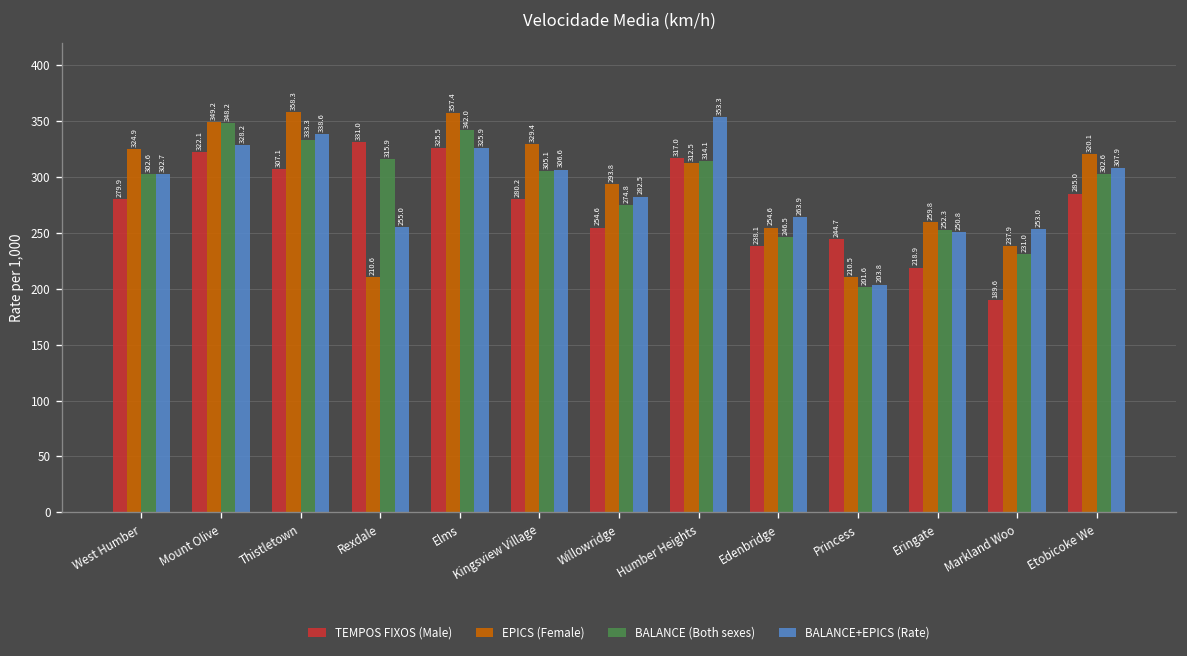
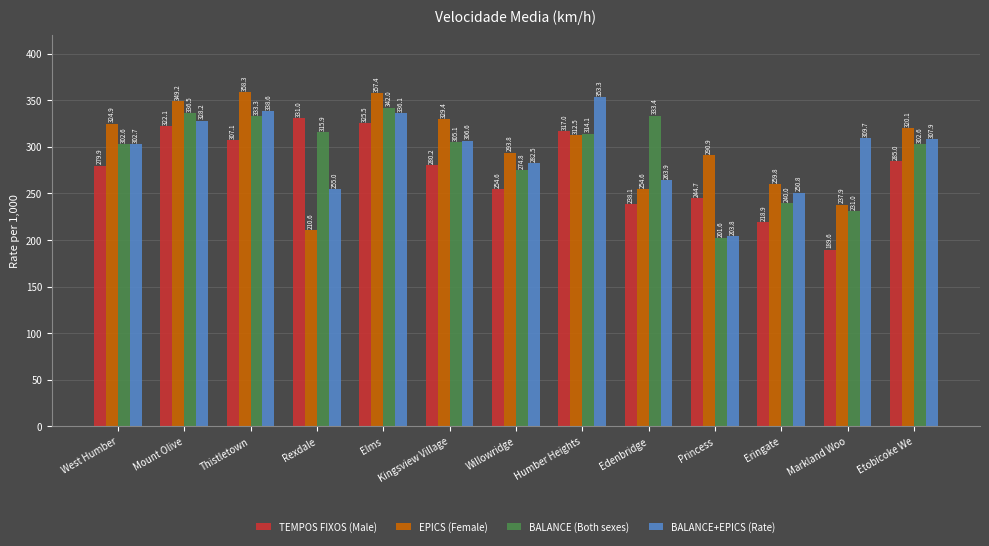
  {
    "TEMPOS FIXOS (Male)": {
      "West Humber": 279.9,
      "Mount Olive": 322.1,
      "Thistletown": 307.1,
      "Rexdale": 331.0,
      "Elms": 325.5,
      "Kingsview Village": 280.2,
      "Willowridge": 254.6,
      "Humber Heights": 317.0,
      "Edenbridge": 238.1,
      "Princess": 244.7,
      "Eringate": 218.9,
      "Markland Woo": 189.6,
      "Etobicoke We": 285.0
    },
    "EPICS (Female)": {
      "West Humber": 324.9,
      "Mount Olive": 349.2,
      "Thistletown": 358.3,
      "Rexdale": 210.6,
      "Elms": 357.4,
      "Kingsview Village": 329.4,
      "Willowridge": 293.8,
      "Humber Heights": 312.5,
      "Edenbridge": 254.6,
-     "Princess": 210.5,
+     "Princess": 290.9,
      "Eringate": 259.8,
      "Markland Woo": 237.9,
      "Etobicoke We": 320.1
    },
    "BALANCE (Both sexes)": {
      "West Humber": 302.6,
-     "Mount Olive": 348.2,
+     "Mount Olive": 336.5,
      "Thistletown": 333.3,
      "Rexdale": 315.9,
      "Elms": 342.0,
      "Kingsview Village": 305.1,
      "Willowridge": 274.8,
      "Humber Heights": 314.1,
-     "Edenbridge": 246.5,
+     "Edenbridge": 333.4,
      "Princess": 201.6,
-     "Eringate": 252.3,
+     "Eringate": 240.0,
      "Markland Woo": 231.0,
      "Etobicoke We": 302.6
    },
    "BALANCE+EPICS (Rate)": {
      "West Humber": 302.7,
      "Mount Olive": 328.2,
      "Thistletown": 338.6,
      "Rexdale": 255.0,
-     "Elms": 325.9,
+     "Elms": 336.1,
      "Kingsview Village": 306.6,
      "Willowridge": 282.5,
      "Humber Heights": 353.3,
      "Edenbridge": 263.9,
      "Princess": 203.8,
      "Eringate": 250.8,
-     "Markland Woo": 253.0,
+     "Markland Woo": 309.7,
      "Etobicoke We": 307.9
    }
  }
